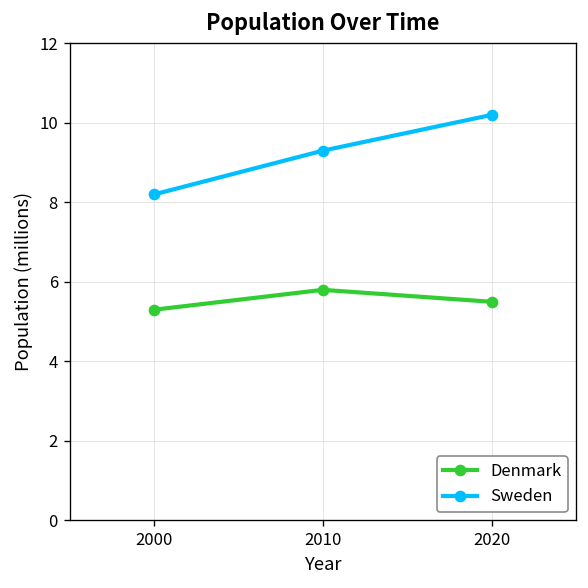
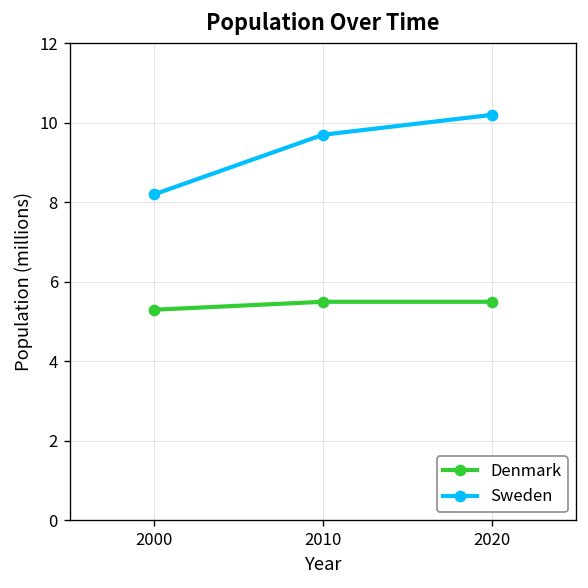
  {
    "Denmark": {
      "2000": 5.3,
-     "2010": 5.8,
+     "2010": 5.5,
      "2020": 5.5
    },
    "Sweden": {
      "2000": 8.2,
-     "2010": 9.3,
+     "2010": 9.7,
      "2020": 10.2
    }
  }
